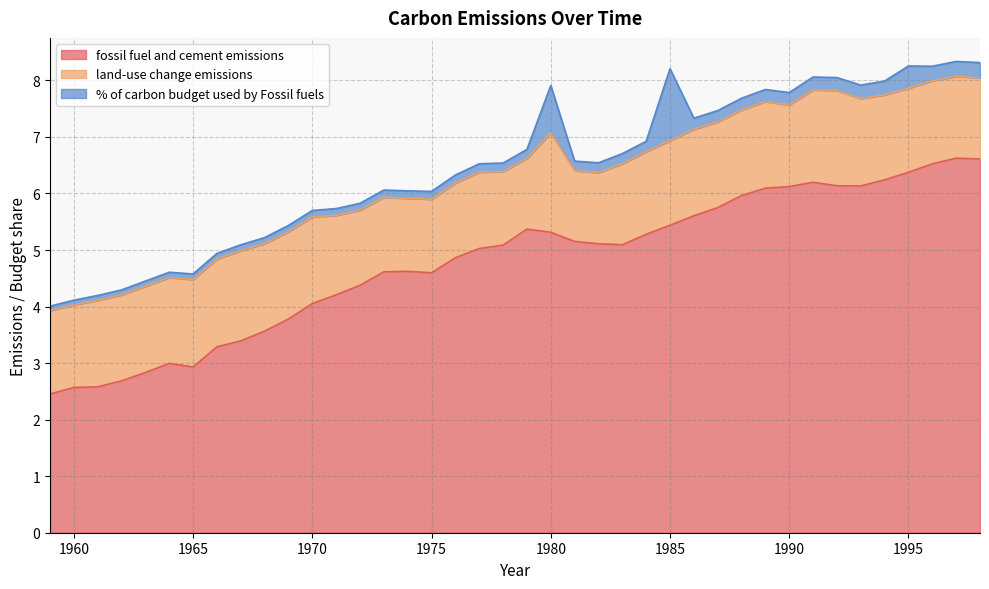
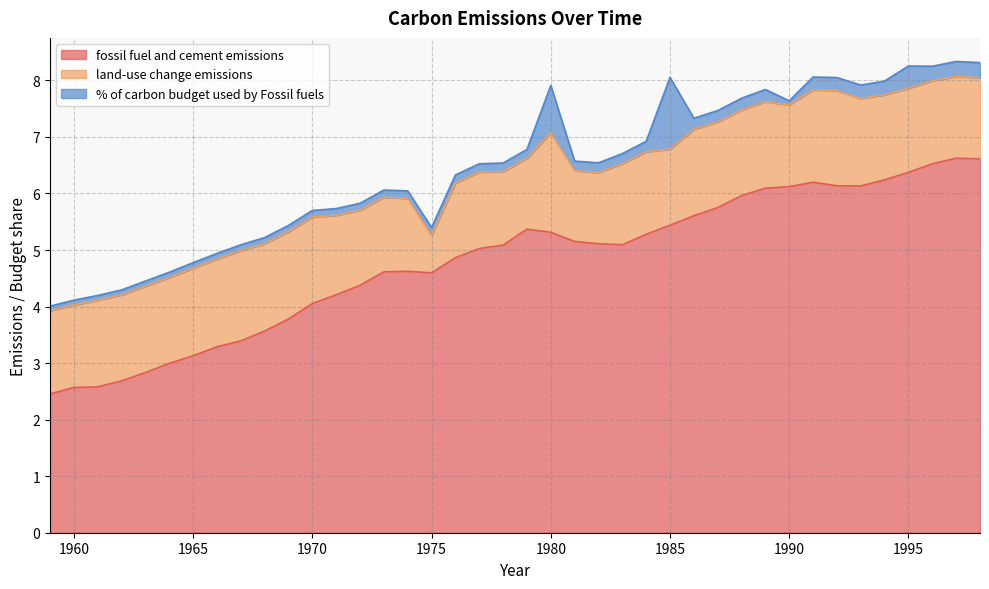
  {
    "fossil fuel and cement emissions": {
      "1960": 2.6,
-     "1965": 2.9,
+     "1965": 3.1,
      "1970": 4.1,
      "1975": 4.6,
      "1980": 5.3,
      "1985": 5.4,
      "1990": 6.1,
      "1995": 6.4
    },
    "land-use change emissions": {
      "1960": 1.5,
      "1965": 1.5,
      "1970": 1.5,
-     "1975": 1.3,
+     "1975": 0.7,
      "1980": 1.8,
-     "1985": 1.5,
+     "1985": 1.3,
      "1990": 1.4,
      "1995": 1.5
    },
    "% of carbon budget used by Fossil fuels": {
      "1960": 0.1,
      "1965": 0.1,
      "1970": 0.1,
      "1975": 0.1,
      "1980": 0.8,
      "1985": 1.3,
-     "1990": 0.2,
+     "1990": 0.1,
      "1995": 0.4
    }
  }
